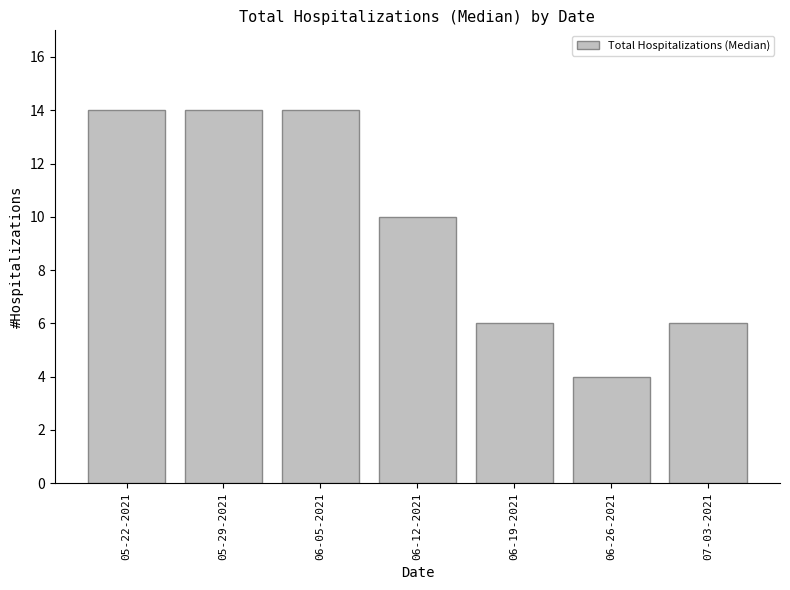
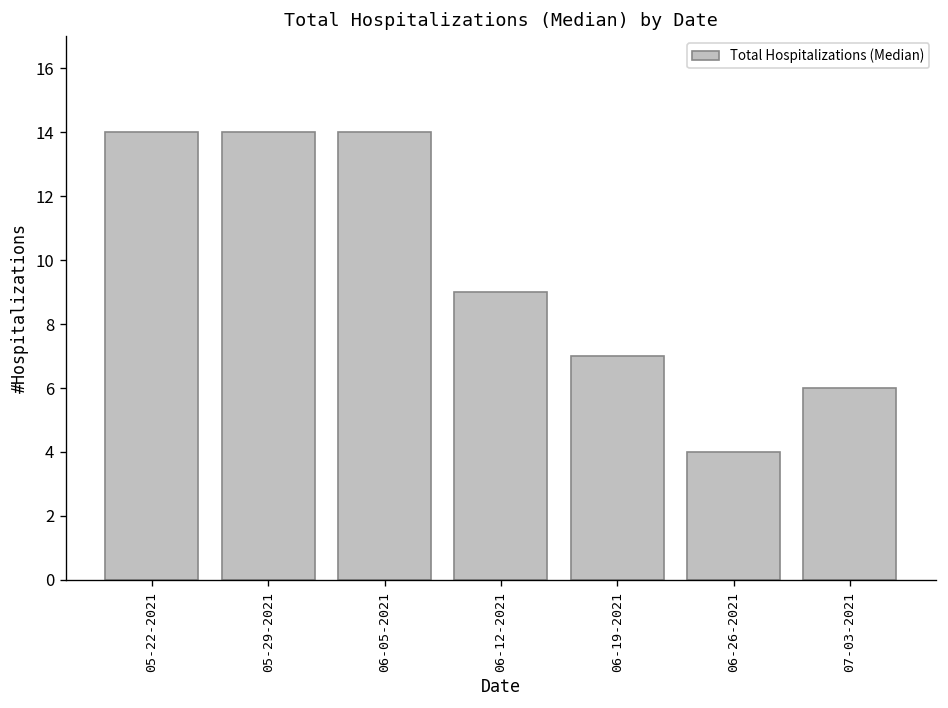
  {
    "05-22-2021": 14,
    "05-29-2021": 14,
    "06-05-2021": 14,
-   "06-12-2021": 10,
-   "06-19-2021": 6,
+   "06-12-2021": 9,
+   "06-19-2021": 7,
    "06-26-2021": 4,
    "07-03-2021": 6
  }
